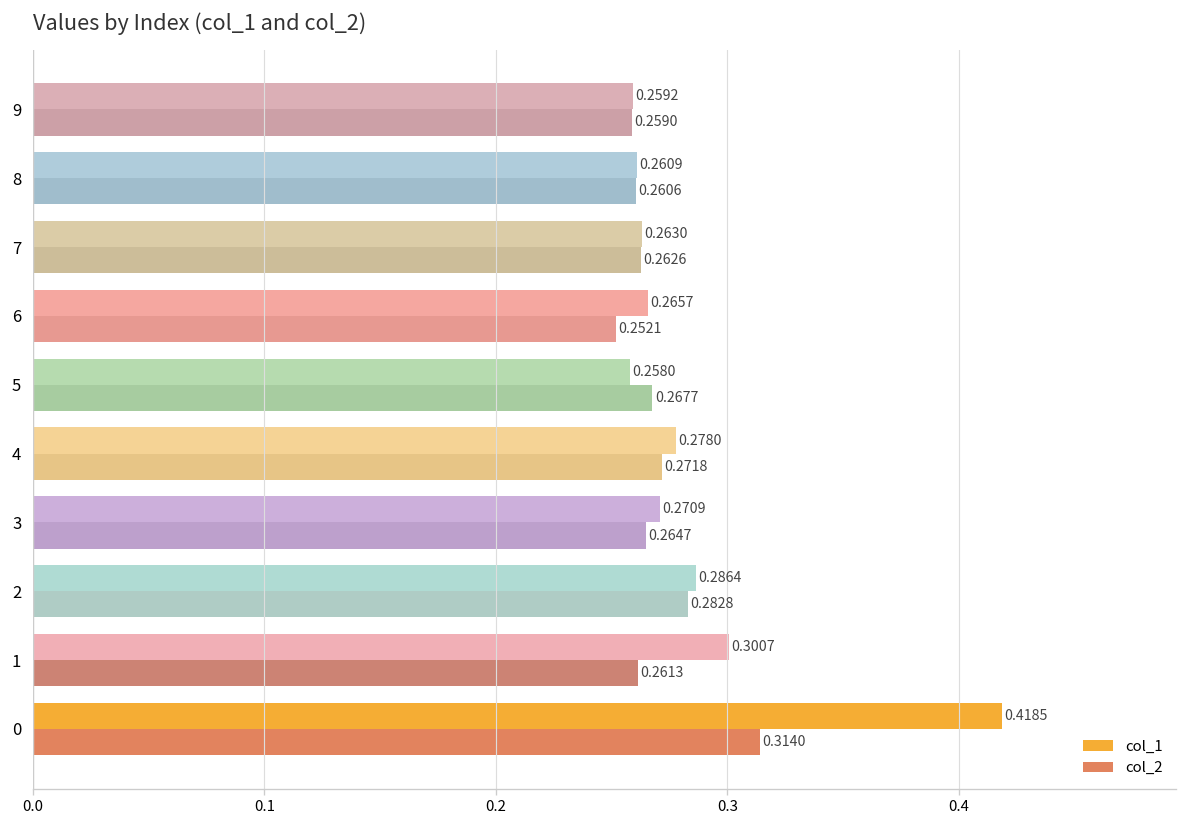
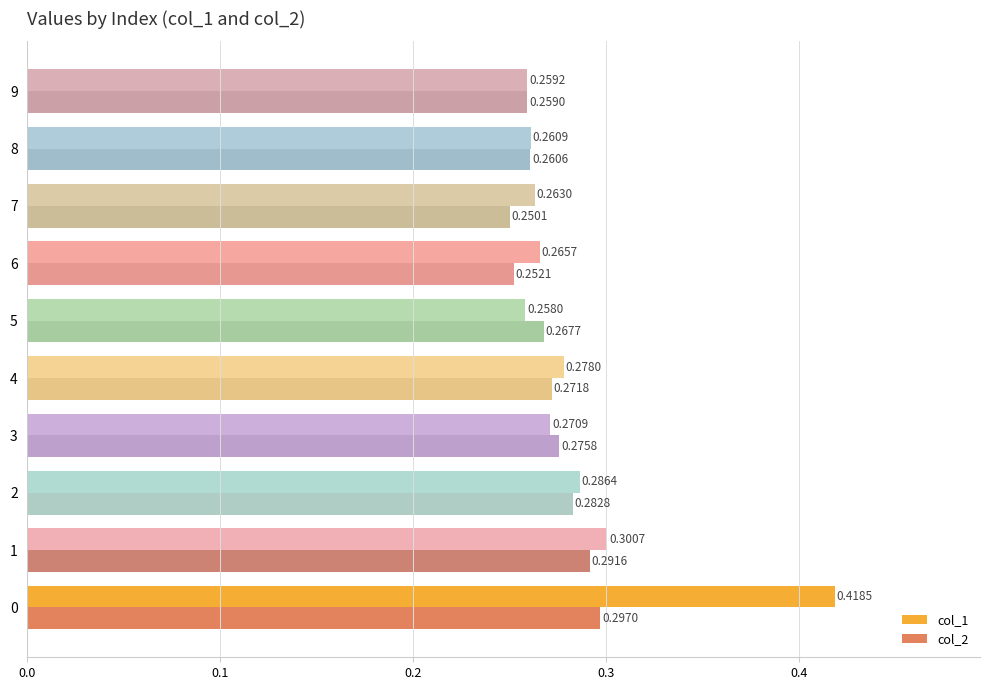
  {
    "col_1": {
      "9": 0.2592,
      "8": 0.2609,
      "7": 0.2630,
      "6": 0.2657,
      "5": 0.2580,
      "4": 0.2780,
      "3": 0.2709,
      "2": 0.2864,
      "1": 0.3007,
      "0": 0.4185
    },
    "col_2": {
      "9": 0.2590,
      "8": 0.2606,
-     "7": 0.2626,
+     "7": 0.2501,
      "6": 0.2521,
      "5": 0.2677,
      "4": 0.2718,
-     "3": 0.2647,
+     "3": 0.2758,
      "2": 0.2828,
-     "1": 0.2613,
-     "0": 0.3140
+     "1": 0.2916,
+     "0": 0.2970
    }
  }
